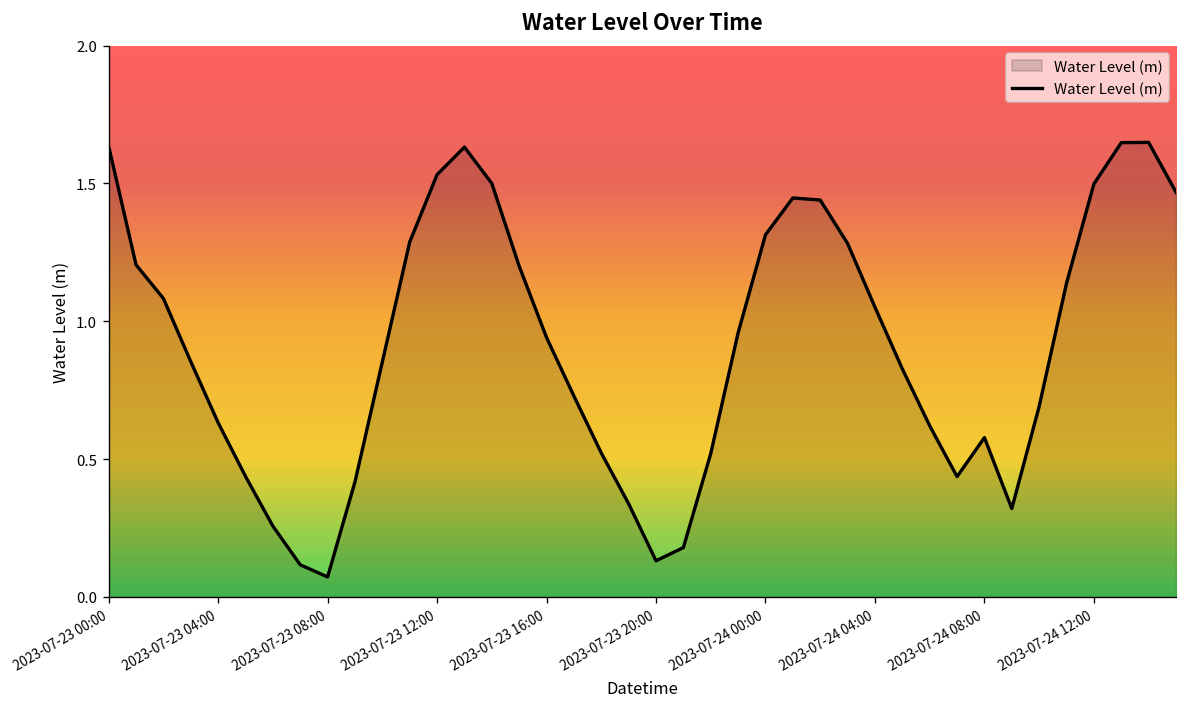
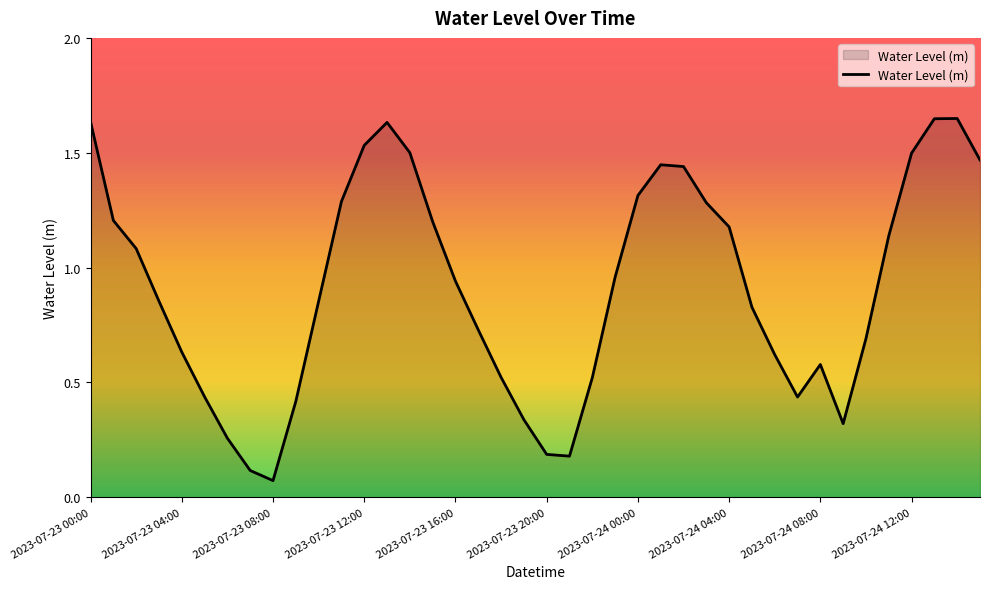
  {
    "2023-07-23 00:00": 1.63,
    "2023-07-23 04:00": 0.63,
    "2023-07-23 08:00": 0.07,
    "2023-07-23 12:00": 1.53,
    "2023-07-23 16:00": 0.94,
-   "2023-07-23 20:00": 0.13,
+   "2023-07-23 20:00": 0.19,
    "2023-07-24 00:00": 1.31,
-   "2023-07-24 04:00": 1.05,
+   "2023-07-24 04:00": 1.18,
    "2023-07-24 08:00": 0.58,
    "2023-07-24 12:00": 1.50
  }
